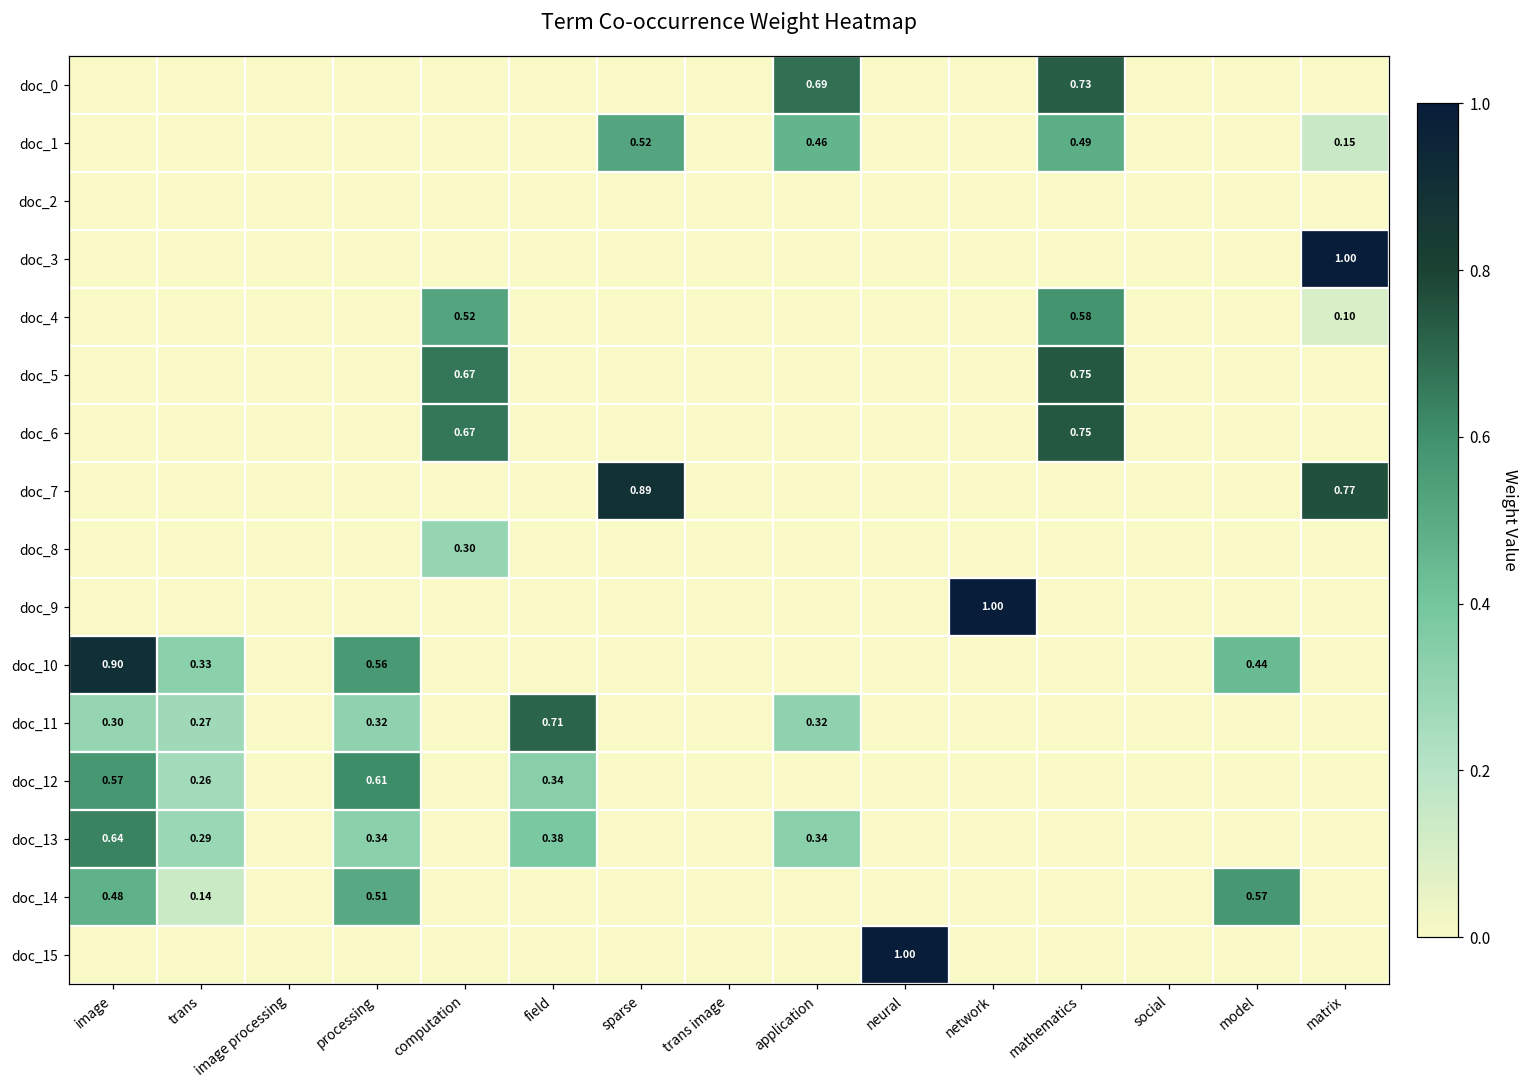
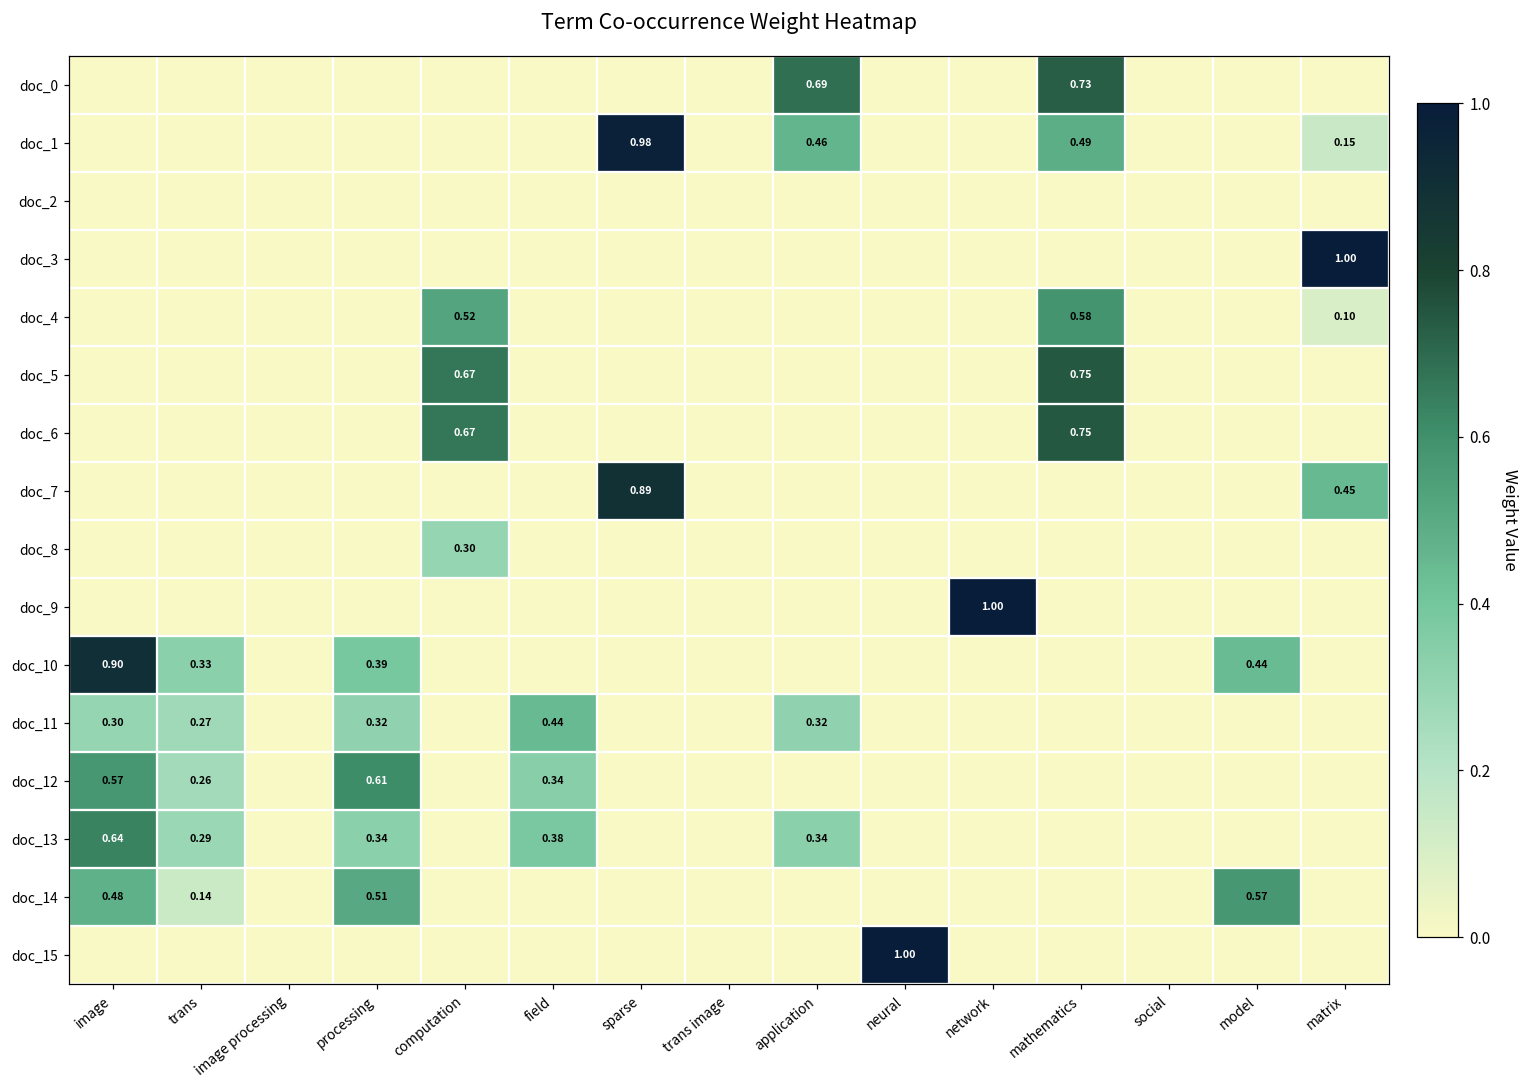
  {
    "doc_0": {
      "application": 0.69,
      "mathematics": 0.73
    },
    "doc_1": {
-     "sparse": 0.52,
+     "sparse": 0.98,
      "application": 0.46,
      "mathematics": 0.49,
      "matrix": 0.15
    },
    "doc_3": {
      "matrix": 1.00
    },
    "doc_4": {
      "computation": 0.52,
      "mathematics": 0.58,
      "matrix": 0.10
    },
    "doc_5": {
      "computation": 0.67,
      "mathematics": 0.75
    },
    "doc_6": {
      "computation": 0.67,
      "mathematics": 0.75
    },
    "doc_7": {
      "sparse": 0.89,
-     "matrix": 0.77
+     "matrix": 0.45
    },
    "doc_8": {
      "computation": 0.30
    },
    "doc_9": {
      "network": 1.00
    },
    "doc_10": {
      "image": 0.90,
      "trans": 0.33,
-     "processing": 0.56,
+     "processing": 0.39,
      "model": 0.44
    },
    "doc_11": {
      "image": 0.30,
      "trans": 0.27,
      "processing": 0.32,
-     "field": 0.71,
+     "field": 0.44,
      "application": 0.32
    },
    "doc_12": {
      "image": 0.57,
      "trans": 0.26,
      "processing": 0.61,
      "field": 0.34
    },
    "doc_13": {
      "image": 0.64,
      "trans": 0.29,
      "processing": 0.34,
      "field": 0.38,
      "application": 0.34
    },
    "doc_14": {
      "image": 0.48,
      "trans": 0.14,
      "processing": 0.51,
      "model": 0.57
    },
    "doc_15": {
      "neural": 1.00
    }
  }
